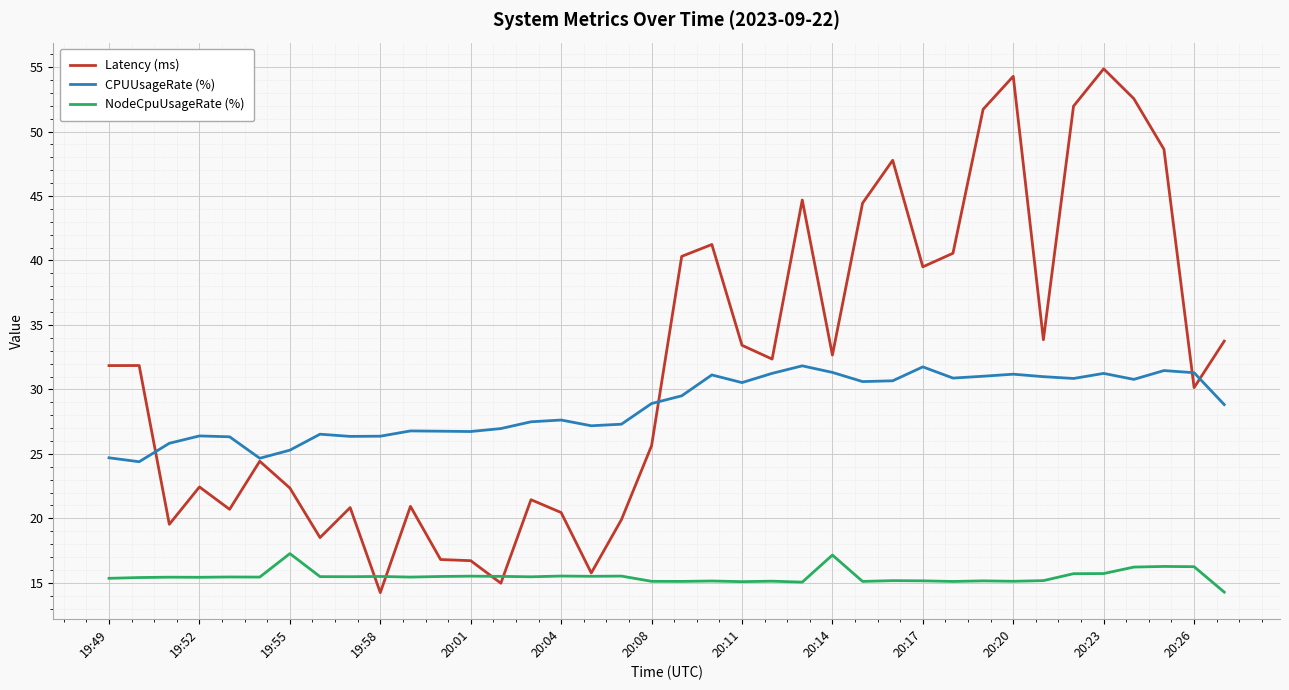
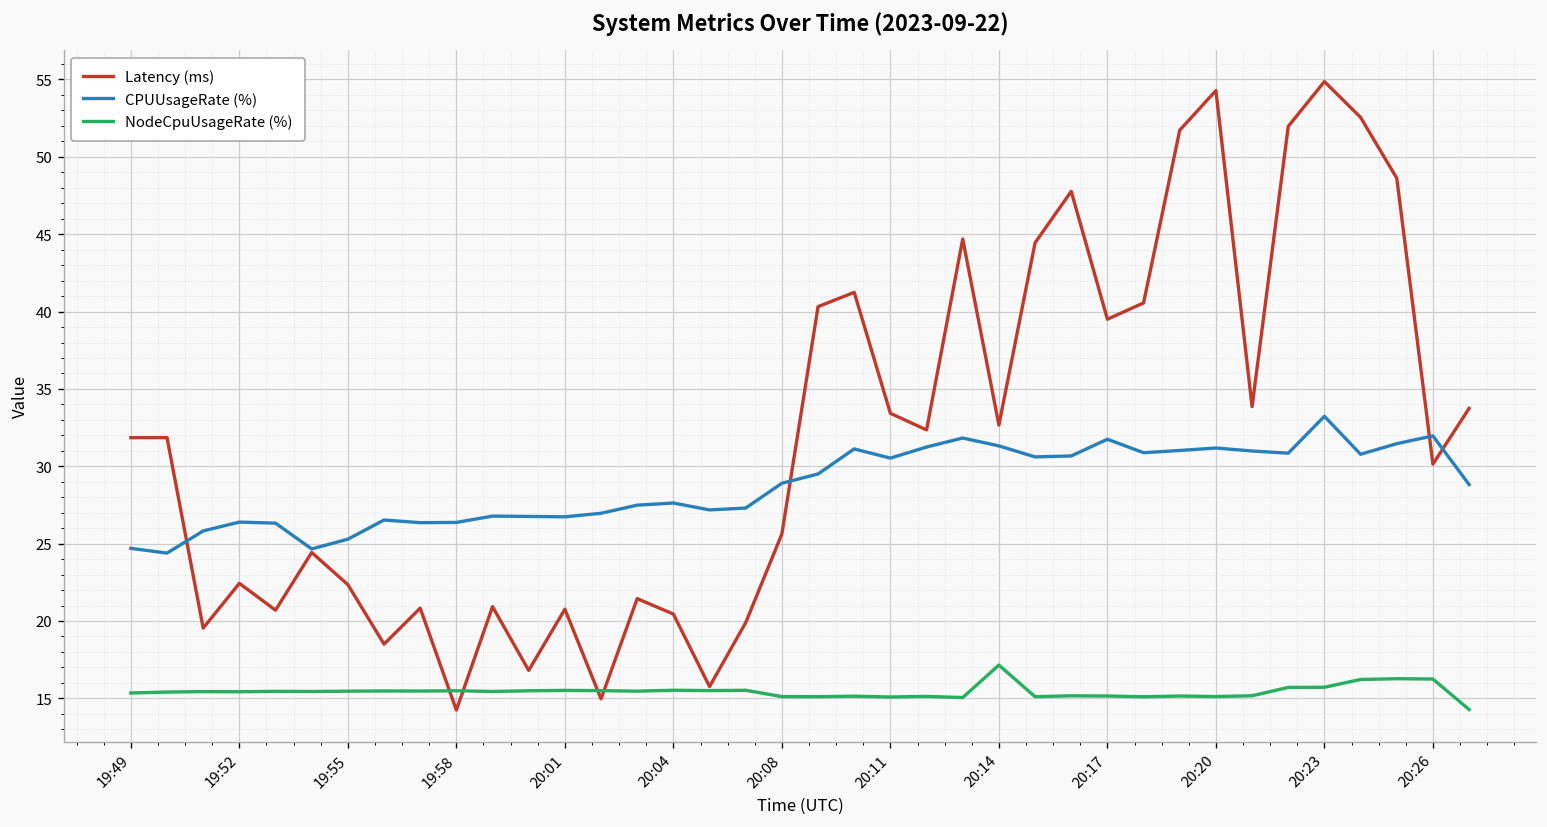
  {
    "Latency (ms)": {
      "19:49": 31.8,
      "19:52": 22.4,
      "19:55": 22.3,
      "19:58": 14.2,
-     "20:01": 16.7,
+     "20:01": 20.8,
      "20:04": 20.4,
      "20:08": 25.6,
      "20:11": 33.4,
      "20:14": 32.7,
      "20:17": 39.5,
      "20:20": 54.3,
      "20:23": 54.9,
      "20:26": 30.1
    },
    "CPUUsageRate (%)": {
      "19:49": 24.7,
      "19:52": 26.4,
      "19:55": 25.3,
      "19:58": 26.4,
      "20:01": 26.7,
      "20:04": 27.6,
      "20:08": 28.9,
      "20:11": 30.5,
      "20:14": 31.3,
      "20:17": 31.7,
      "20:20": 31.2,
-     "20:23": 31.2,
-     "20:26": 31.3
+     "20:23": 33.2,
+     "20:26": 32.0
    },
    "NodeCpuUsageRate (%)": {
      "19:49": 15.3,
      "19:52": 15.4,
-     "19:55": 17.3,
+     "19:55": 15.5,
      "19:58": 15.5,
      "20:01": 15.5,
      "20:04": 15.5,
      "20:08": 15.1,
      "20:11": 15.1,
      "20:14": 17.2,
      "20:17": 15.2,
      "20:20": 15.1,
      "20:23": 15.7,
      "20:26": 16.2
    }
  }
